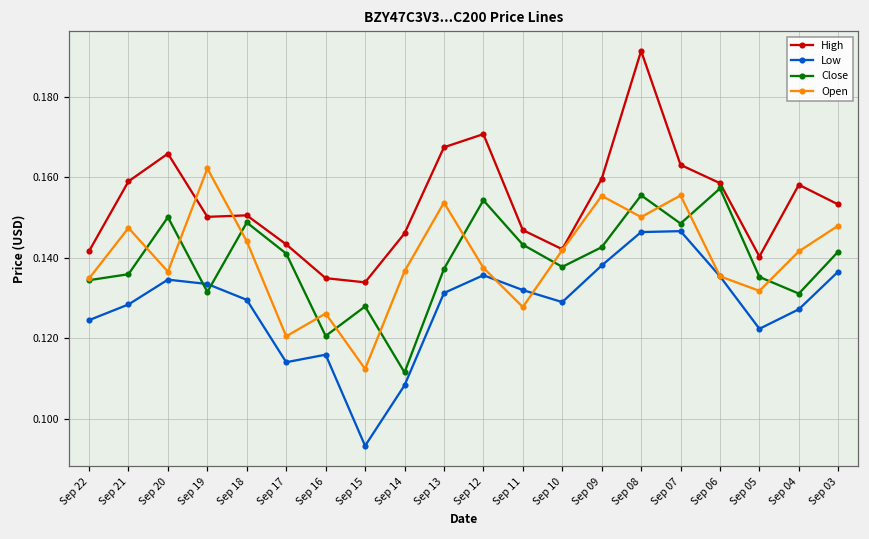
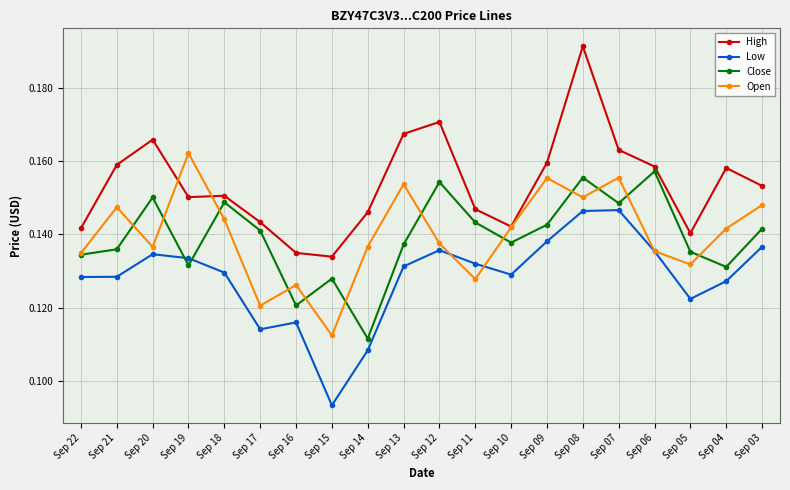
  {
    "High": {
      "Sep 22": 0.142,
      "Sep 21": 0.159,
      "Sep 20": 0.166,
      "Sep 19": 0.150,
      "Sep 18": 0.151,
      "Sep 17": 0.143,
      "Sep 16": 0.135,
      "Sep 15": 0.134,
      "Sep 14": 0.146,
      "Sep 13": 0.167,
      "Sep 12": 0.171,
      "Sep 11": 0.147,
      "Sep 09": 0.160,
      "Sep 08": 0.191,
      "Sep 07": 0.163,
      "Sep 06": 0.159,
      "Sep 05": 0.140,
      "Sep 04": 0.158,
      "Sep 03": 0.153
    },
    "Low": {
-     "Sep 22": 0.125,
+     "Sep 22": 0.128,
      "Sep 21": 0.128,
      "Sep 20": 0.135,
      "Sep 19": 0.134,
      "Sep 18": 0.130,
      "Sep 17": 0.114,
      "Sep 16": 0.116,
      "Sep 15": 0.093,
      "Sep 14": 0.108,
      "Sep 13": 0.131,
      "Sep 12": 0.136,
      "Sep 11": 0.132,
      "Sep 10": 0.129,
      "Sep 09": 0.138,
      "Sep 08": 0.146,
      "Sep 07": 0.147,
      "Sep 05": 0.122,
      "Sep 04": 0.127,
      "Sep 03": 0.137
    },
    "Close": {
      "Sep 21": 0.136,
      "Sep 20": 0.150,
      "Sep 19": 0.132,
      "Sep 18": 0.149,
      "Sep 17": 0.141,
      "Sep 16": 0.121,
      "Sep 15": 0.128,
      "Sep 14": 0.112,
      "Sep 13": 0.137,
      "Sep 12": 0.154,
      "Sep 11": 0.143,
      "Sep 10": 0.138,
      "Sep 09": 0.143,
      "Sep 08": 0.156,
      "Sep 07": 0.149,
      "Sep 06": 0.157,
      "Sep 05": 0.135,
      "Sep 04": 0.131,
      "Sep 03": 0.142
    },
    "Open": {
      "Sep 21": 0.147,
      "Sep 20": 0.137,
      "Sep 19": 0.162,
      "Sep 18": 0.144,
      "Sep 17": 0.121,
      "Sep 16": 0.126,
      "Sep 15": 0.112,
      "Sep 14": 0.137,
      "Sep 13": 0.154,
      "Sep 12": 0.138,
      "Sep 11": 0.128,
      "Sep 09": 0.155,
      "Sep 08": 0.150,
      "Sep 07": 0.156,
      "Sep 05": 0.132,
      "Sep 04": 0.142,
      "Sep 03": 0.148
    }
  }
